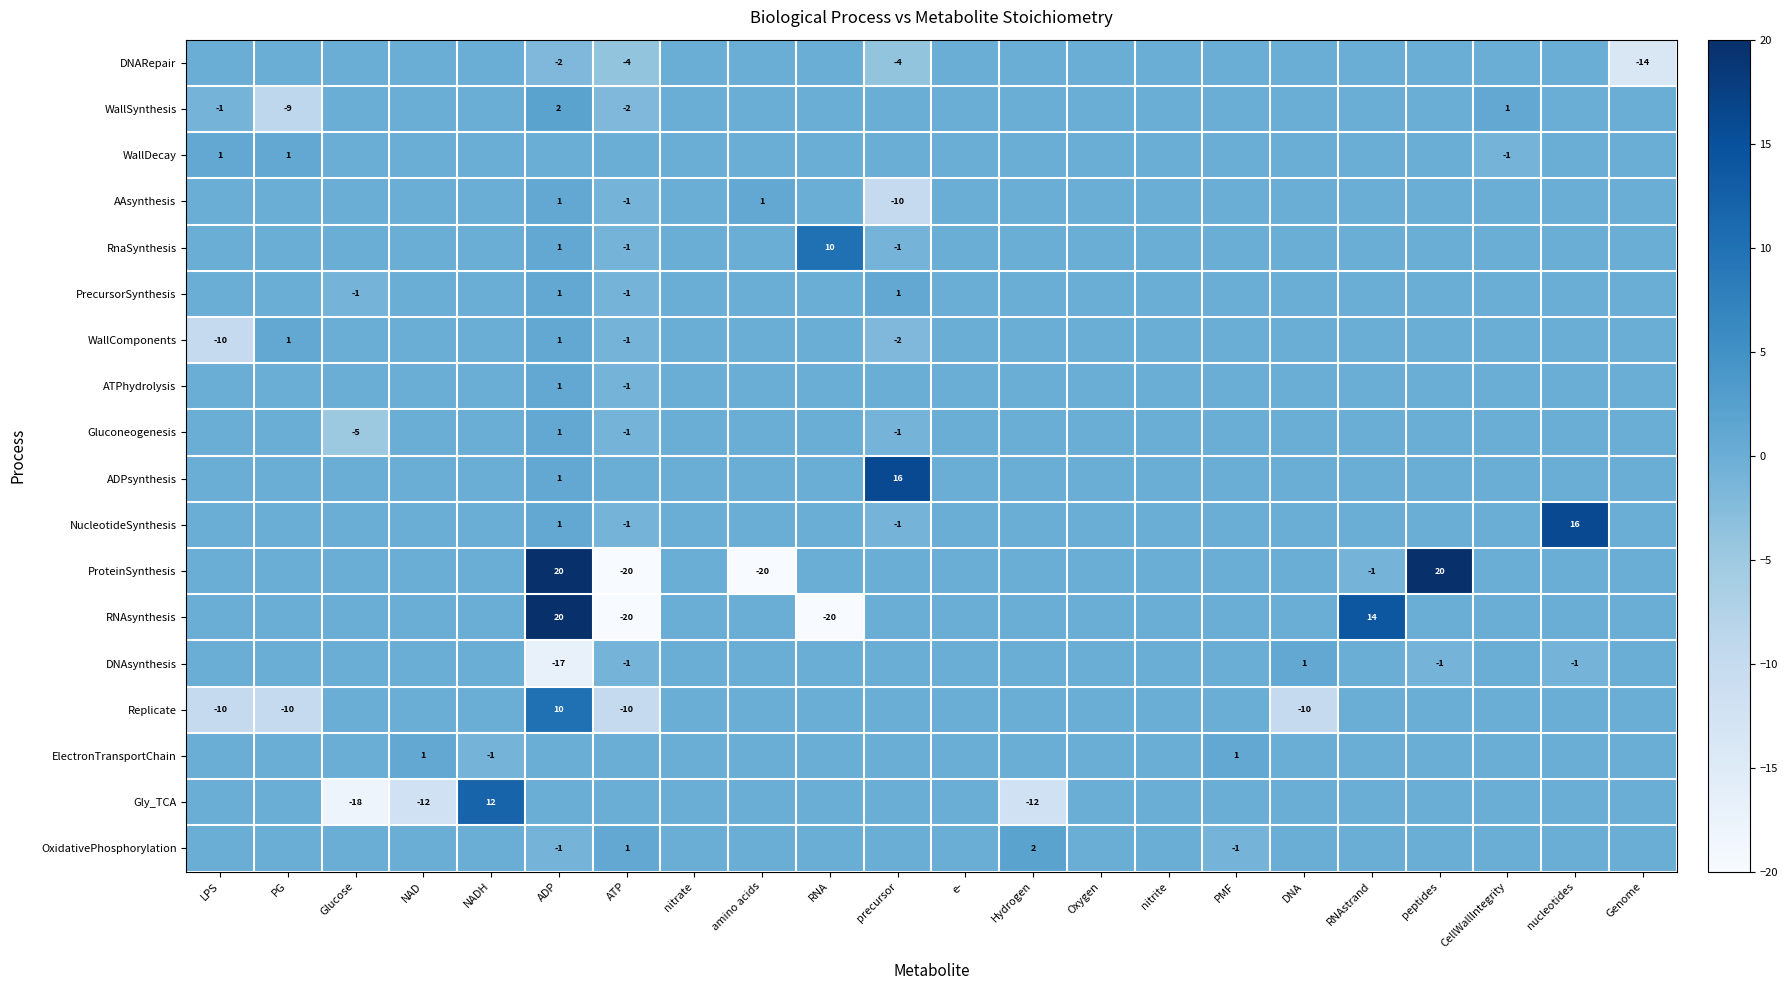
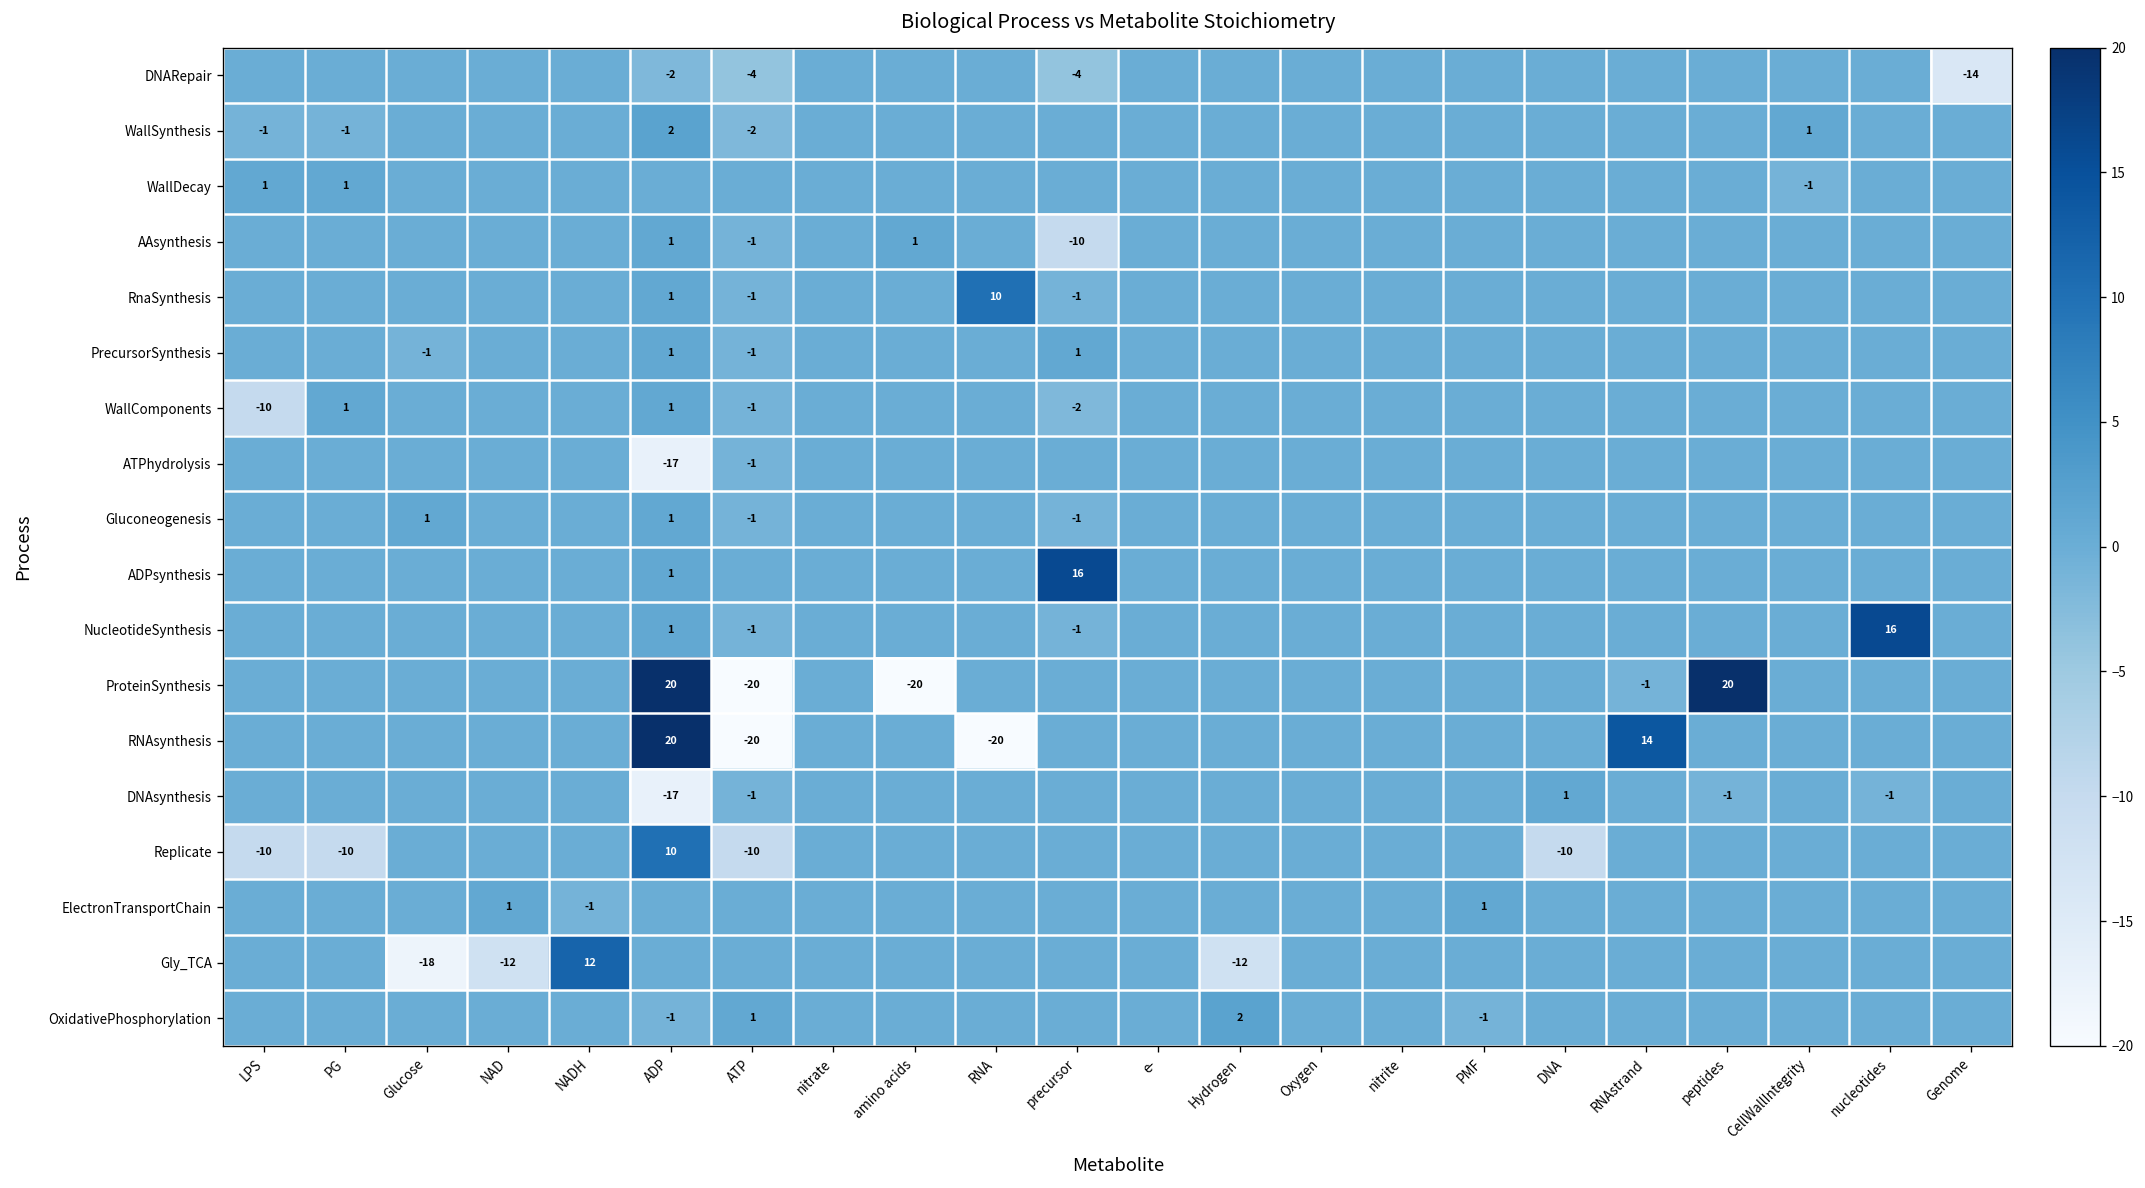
  {
    "DNARepair": {
      "ADP": -2,
      "ATP": -4,
      "precursor": -4,
      "Genome": -14
    },
    "WallSynthesis": {
      "LPS": -1,
-     "PG": -9,
+     "PG": -1,
      "ADP": 2,
      "ATP": -2,
      "CellWallIntegrity": 1
    },
    "WallDecay": {
      "LPS": 1,
      "PG": 1,
      "CellWallIntegrity": -1
    },
    "AAsynthesis": {
      "ADP": 1,
      "ATP": -1,
      "amino acids": 1,
      "precursor": -10
    },
    "RnaSynthesis": {
      "ADP": 1,
      "ATP": -1,
      "RNA": 10,
      "precursor": -1
    },
    "PrecursorSynthesis": {
      "Glucose": -1,
      "ADP": 1,
      "ATP": -1,
      "precursor": 1
    },
    "WallComponents": {
      "LPS": -10,
      "PG": 1,
      "ADP": 1,
      "ATP": -1,
      "precursor": -2
    },
    "ATPhydrolysis": {
-     "ADP": 1,
+     "ADP": -17,
      "ATP": -1
    },
    "Gluconeogenesis": {
-     "Glucose": -5,
+     "Glucose": 1,
      "ADP": 1,
      "ATP": -1,
      "precursor": -1
    },
    "ADPsynthesis": {
      "ADP": 1,
      "precursor": 16
    },
    "NucleotideSynthesis": {
      "ADP": 1,
      "ATP": -1,
      "precursor": -1,
      "nucleotides": 16
    },
    "ProteinSynthesis": {
      "ADP": 20,
      "ATP": -20,
      "amino acids": -20,
      "RNAstrand": -1,
      "peptides": 20
    },
    "RNAsynthesis": {
      "ADP": 20,
      "ATP": -20,
      "RNA": -20,
      "RNAstrand": 14
    },
    "DNAsynthesis": {
      "ADP": -17,
      "ATP": -1,
      "DNA": 1,
      "peptides": -1,
      "nucleotides": -1
    },
    "Replicate": {
      "LPS": -10,
      "PG": -10,
      "ADP": 10,
      "ATP": -10,
      "DNA": -10
    },
    "ElectronTransportChain": {
      "NAD": 1,
      "NADH": -1,
      "PMF": 1
    },
    "Gly_TCA": {
      "Glucose": -18,
      "NAD": -12,
      "NADH": 12,
      "Hydrogen": -12
    },
    "OxidativePhosphorylation": {
      "ADP": -1,
      "ATP": 1,
      "Hydrogen": 2,
      "PMF": -1
    }
  }
